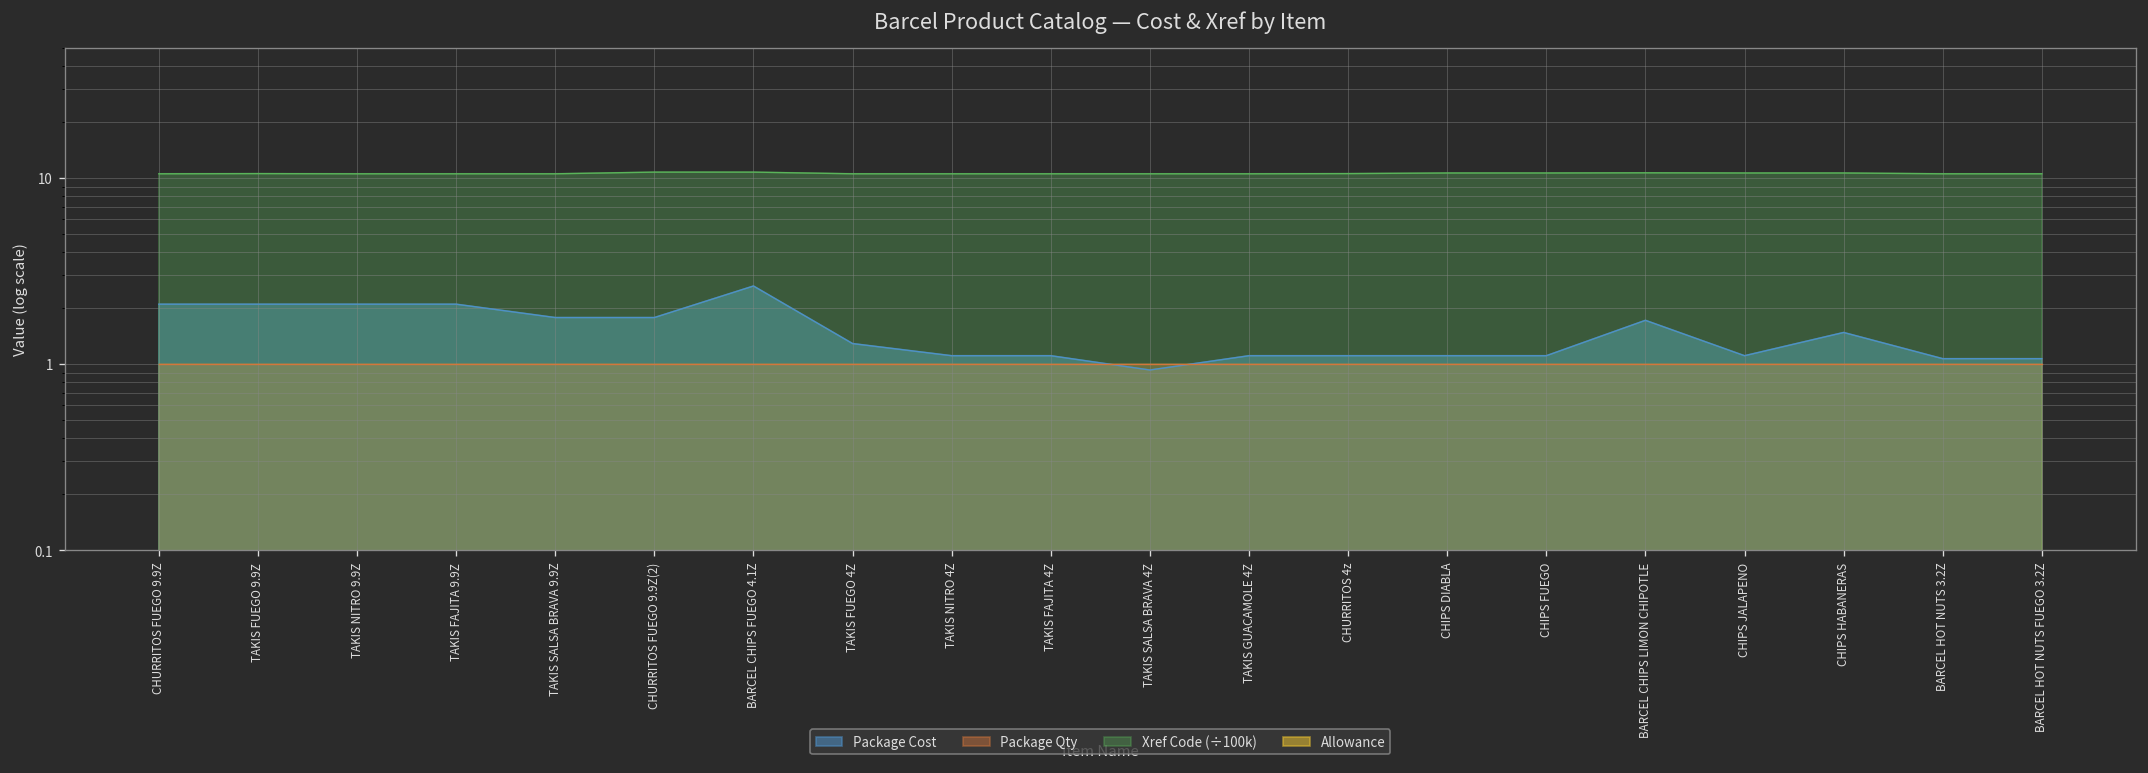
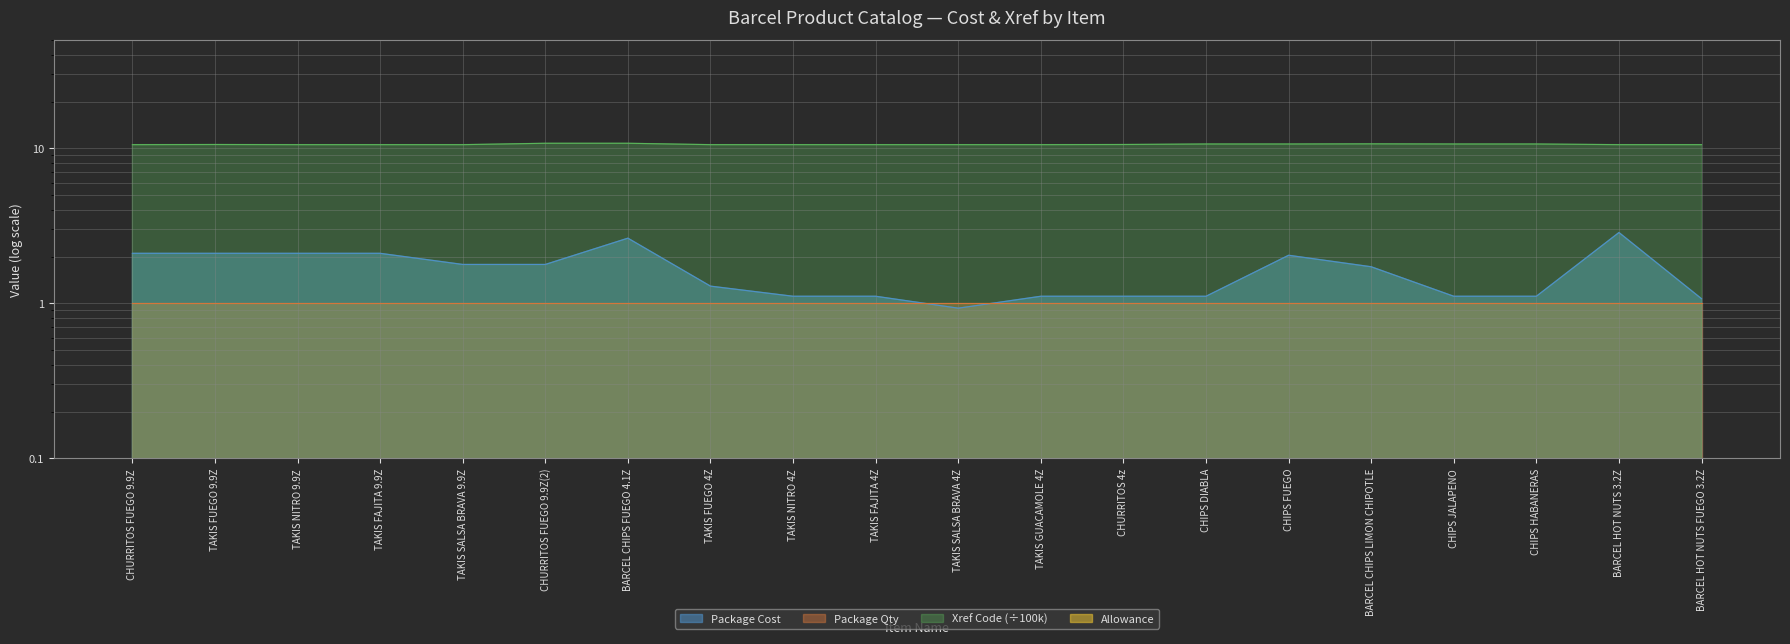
  {
    "Package Cost": {
      "CHURRITOS FUEGO 9.9Z": 2.1,
      "TAKIS FUEGO 9.9Z": 2.1,
      "TAKIS NITRO 9.9Z": 2.1,
      "TAKIS FAJITA 9.9Z": 2.1,
      "TAKIS SALSA BRAVA 9.9Z": 1.8,
      "CHURRITOS FUEGO 9.9Z(2)": 1.8,
      "BARCEL CHIPS FUEGO 4.1Z": 2.6,
      "TAKIS FUEGO 4Z": 1.3,
      "TAKIS NITRO 4Z": 1.1,
      "TAKIS FAJITA 4Z": 1.1,
      "TAKIS SALSA BRAVA 4Z": 0.9,
      "TAKIS GUACAMOLE 4Z": 1.1,
      "CHURRITOS 4z": 1.1,
      "CHIPS DIABLA": 1.1,
-     "CHIPS FUEGO": 1.1,
+     "CHIPS FUEGO": 2.0,
      "BARCEL CHIPS LIMON CHIPOTLE": 1.7,
      "CHIPS JALAPENO": 1.1,
-     "CHIPS HABANERAS": 1.5,
-     "BARCEL HOT NUTS 3.2Z": 1.1,
+     "CHIPS HABANERAS": 1.1,
+     "BARCEL HOT NUTS 3.2Z": 2.9,
      "BARCEL HOT NUTS FUEGO 3.2Z": 1.1
    },
    "Package Qty": {
      "CHURRITOS FUEGO 9.9Z": 1.0,
      "TAKIS FUEGO 9.9Z": 1.0,
      "TAKIS NITRO 9.9Z": 1.0,
      "TAKIS FAJITA 9.9Z": 1.0,
      "TAKIS SALSA BRAVA 9.9Z": 1.0,
      "CHURRITOS FUEGO 9.9Z(2)": 1.0,
      "BARCEL CHIPS FUEGO 4.1Z": 1.0,
      "TAKIS FUEGO 4Z": 1.0,
      "TAKIS NITRO 4Z": 1.0,
      "TAKIS FAJITA 4Z": 1.0,
      "TAKIS SALSA BRAVA 4Z": 1.0,
      "TAKIS GUACAMOLE 4Z": 1.0,
      "CHURRITOS 4z": 1.0,
      "CHIPS DIABLA": 1.0,
      "CHIPS FUEGO": 1.0,
      "BARCEL CHIPS LIMON CHIPOTLE": 1.0,
      "CHIPS JALAPENO": 1.0,
      "CHIPS HABANERAS": 1.0,
      "BARCEL HOT NUTS 3.2Z": 1.0,
      "BARCEL HOT NUTS FUEGO 3.2Z": 1.0
    },
    "Xref Code (÷100k)": {
      "CHURRITOS FUEGO 9.9Z": 11,
      "TAKIS FUEGO 9.9Z": 11,
      "TAKIS NITRO 9.9Z": 11,
      "TAKIS FAJITA 9.9Z": 11,
      "TAKIS SALSA BRAVA 9.9Z": 11,
      "CHURRITOS FUEGO 9.9Z(2)": 11,
      "BARCEL CHIPS FUEGO 4.1Z": 11,
      "TAKIS FUEGO 4Z": 11,
      "TAKIS NITRO 4Z": 11,
      "TAKIS FAJITA 4Z": 11,
      "TAKIS SALSA BRAVA 4Z": 11,
      "TAKIS GUACAMOLE 4Z": 11,
      "CHURRITOS 4z": 11,
      "CHIPS DIABLA": 11,
      "CHIPS FUEGO": 11,
      "BARCEL CHIPS LIMON CHIPOTLE": 11,
      "CHIPS JALAPENO": 11,
      "CHIPS HABANERAS": 11,
      "BARCEL HOT NUTS 3.2Z": 11,
      "BARCEL HOT NUTS FUEGO 3.2Z": 11
    }
  }
